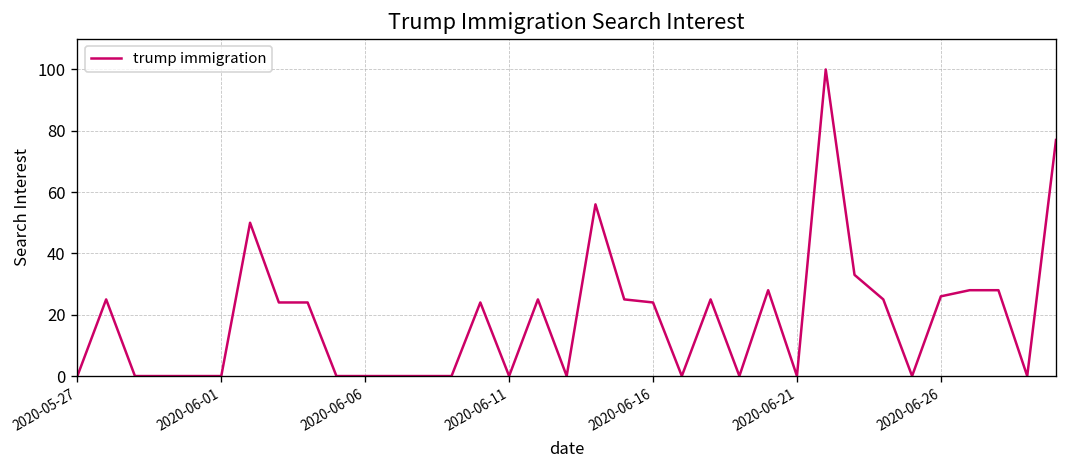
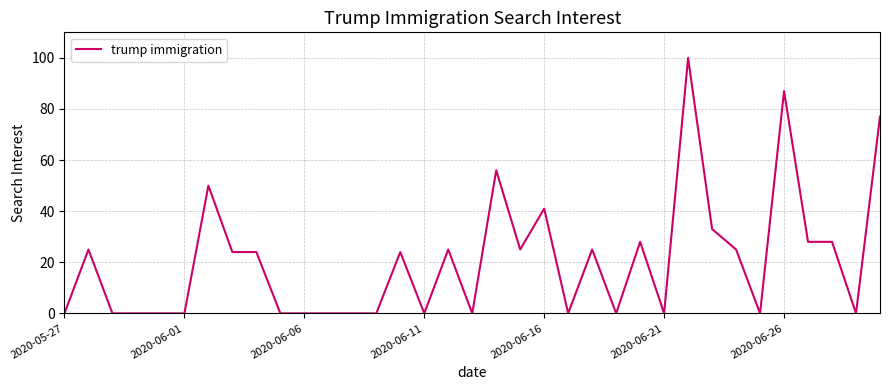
  {
    "2020-05-27": 0,
    "2020-06-01": 0,
    "2020-06-06": 0,
    "2020-06-11": 0,
-   "2020-06-16": 24,
+   "2020-06-16": 41,
    "2020-06-21": 0,
-   "2020-06-26": 26
+   "2020-06-26": 87
  }
